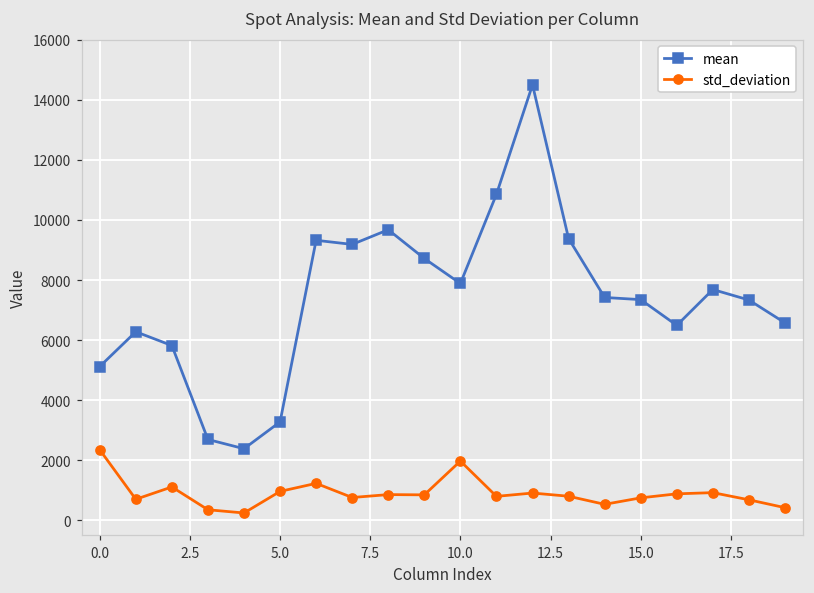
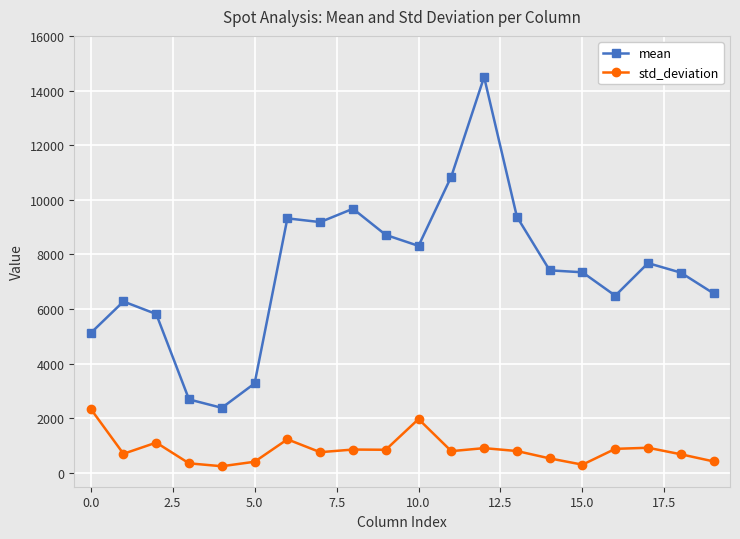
  {
    "mean": {
      "0.0": 5100,
      "5.0": 3300,
-     "10.0": 7900,
+     "10.0": 8300,
      "15.0": 7300
    },
    "std_deviation": {
      "0.0": 2400,
-     "5.0": 1000,
+     "5.0": 400,
      "10.0": 2000,
-     "15.0": 800
+     "15.0": 300
    }
  }
